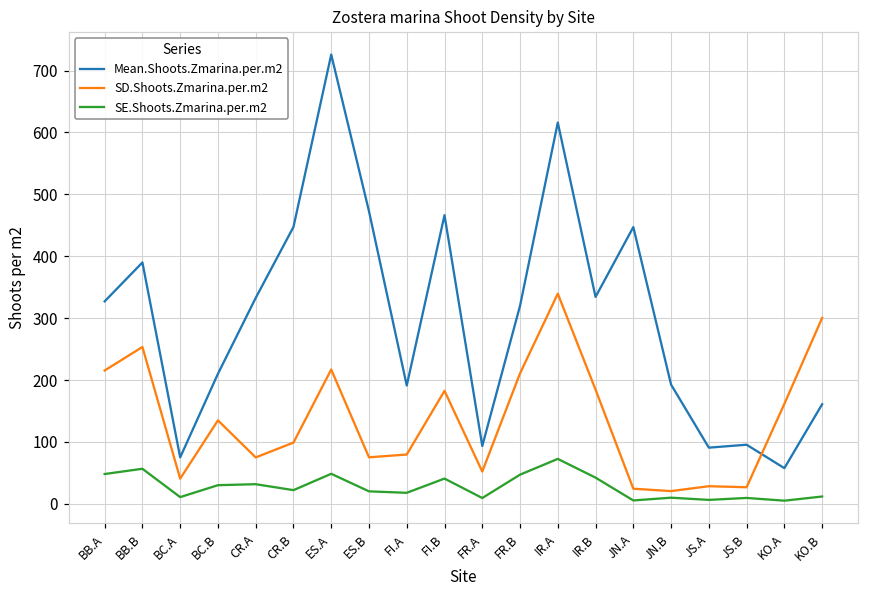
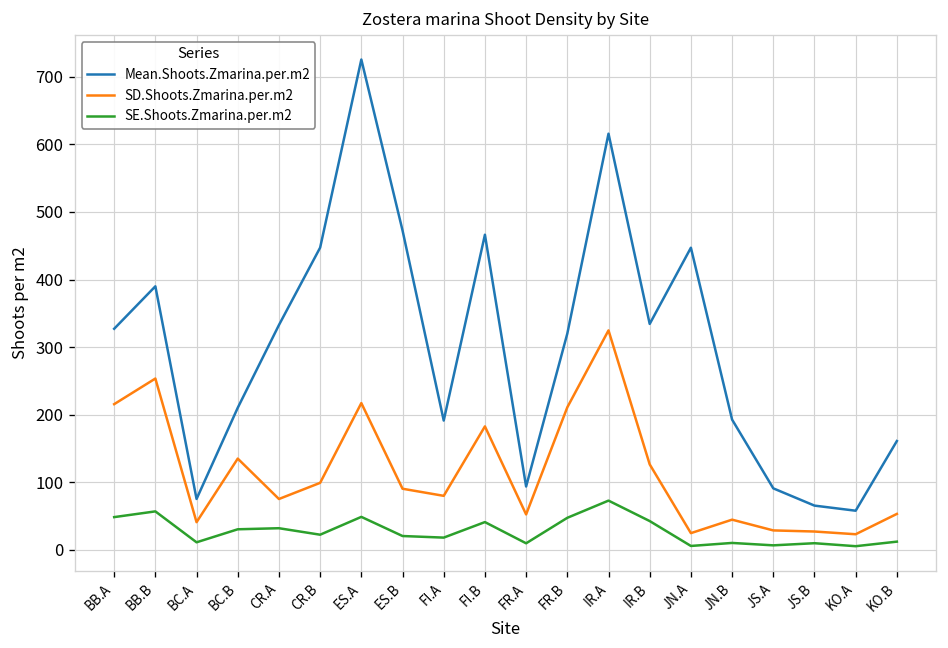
  {
    "Mean.Shoots.Zmarina.per.m2": {
      "BB.A": 330,
      "BB.B": 390,
      "BC.A": 80,
      "BC.B": 210,
      "CR.A": 330,
      "CR.B": 450,
      "ES.A": 730,
      "ES.B": 470,
      "FI.A": 190,
      "FI.B": 470,
      "FR.A": 90,
      "FR.B": 320,
      "IR.A": 620,
      "IR.B": 330,
      "JN.A": 450,
      "JN.B": 190,
      "JS.A": 90,
-     "JS.B": 100,
+     "JS.B": 70,
      "KO.A": 60,
      "KO.B": 160
    },
    "SD.Shoots.Zmarina.per.m2": {
      "BB.A": 220,
      "BB.B": 250,
      "BC.A": 40,
      "BC.B": 130,
      "CR.A": 70,
      "CR.B": 100,
      "ES.A": 220,
-     "ES.B": 80,
+     "ES.B": 90,
      "FI.A": 80,
      "FI.B": 180,
      "FR.A": 50,
      "FR.B": 210,
-     "IR.A": 340,
-     "IR.B": 180,
+     "IR.A": 320,
+     "IR.B": 130,
      "JN.A": 20,
-     "JN.B": 20,
+     "JN.B": 40,
      "JS.A": 30,
      "JS.B": 30,
-     "KO.A": 160,
-     "KO.B": 300
+     "KO.A": 20,
+     "KO.B": 50
    },
    "SE.Shoots.Zmarina.per.m2": {
      "BB.A": 50,
      "BB.B": 60,
      "BC.A": 10,
      "BC.B": 30,
      "CR.A": 30,
      "CR.B": 20,
      "ES.A": 50,
      "ES.B": 20,
      "FI.A": 20,
      "FI.B": 40,
      "FR.A": 10,
      "FR.B": 50,
      "IR.A": 70,
      "IR.B": 40,
      "JN.A": 10,
      "JN.B": 10,
      "JS.A": 10,
      "JS.B": 10,
      "KO.A": 10,
      "KO.B": 10
    }
  }
